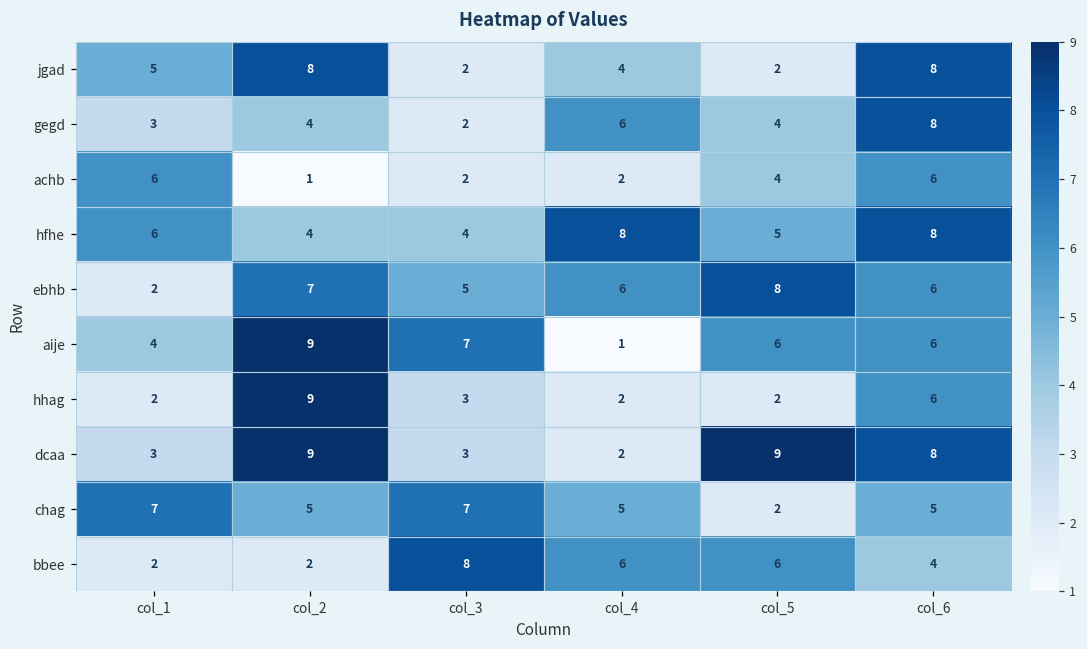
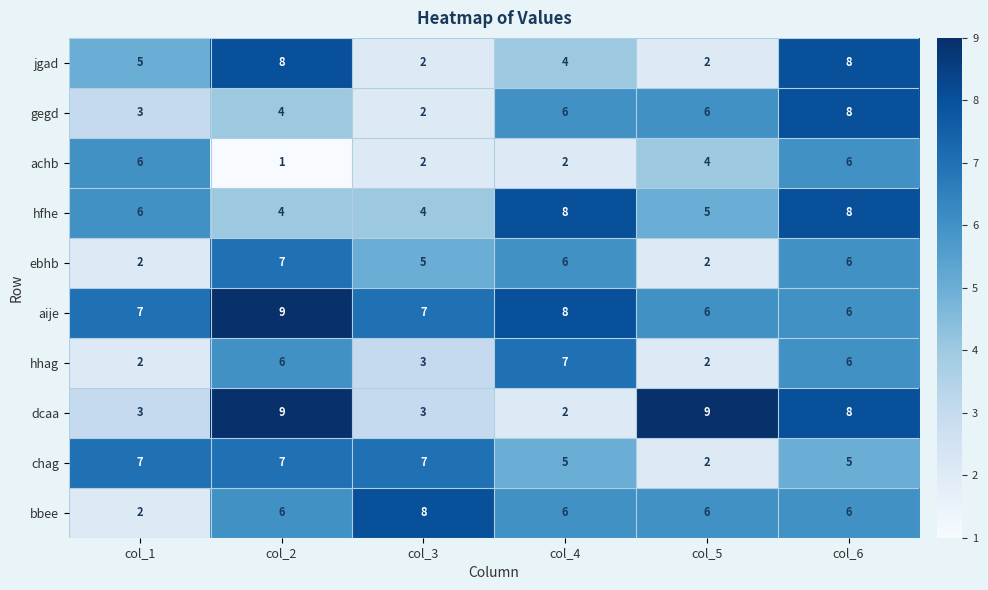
  {
    "jgad": {
      "col_1": 5,
      "col_2": 8,
      "col_3": 2,
      "col_4": 4,
      "col_5": 2,
      "col_6": 8
    },
    "gegd": {
      "col_1": 3,
      "col_2": 4,
      "col_3": 2,
      "col_4": 6,
-     "col_5": 4,
+     "col_5": 6,
      "col_6": 8
    },
    "achb": {
      "col_1": 6,
      "col_2": 1,
      "col_3": 2,
      "col_4": 2,
      "col_5": 4,
      "col_6": 6
    },
    "hfhe": {
      "col_1": 6,
      "col_2": 4,
      "col_3": 4,
      "col_4": 8,
      "col_5": 5,
      "col_6": 8
    },
    "ebhb": {
      "col_1": 2,
      "col_2": 7,
      "col_3": 5,
      "col_4": 6,
-     "col_5": 8,
+     "col_5": 2,
      "col_6": 6
    },
    "aije": {
-     "col_1": 4,
+     "col_1": 7,
      "col_2": 9,
      "col_3": 7,
-     "col_4": 1,
+     "col_4": 8,
      "col_5": 6,
      "col_6": 6
    },
    "hhag": {
      "col_1": 2,
-     "col_2": 9,
+     "col_2": 6,
      "col_3": 3,
-     "col_4": 2,
+     "col_4": 7,
      "col_5": 2,
      "col_6": 6
    },
    "dcaa": {
      "col_1": 3,
      "col_2": 9,
      "col_3": 3,
      "col_4": 2,
      "col_5": 9,
      "col_6": 8
    },
    "chag": {
      "col_1": 7,
-     "col_2": 5,
+     "col_2": 7,
      "col_3": 7,
      "col_4": 5,
      "col_5": 2,
      "col_6": 5
    },
    "bbee": {
      "col_1": 2,
-     "col_2": 2,
+     "col_2": 6,
      "col_3": 8,
      "col_4": 6,
      "col_5": 6,
-     "col_6": 4
+     "col_6": 6
    }
  }
